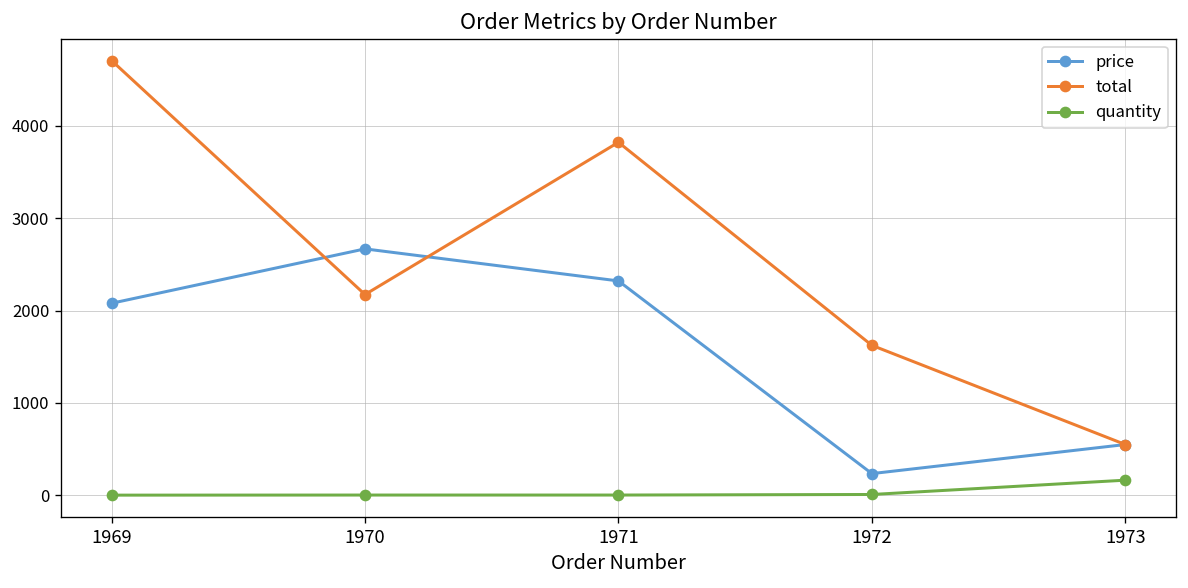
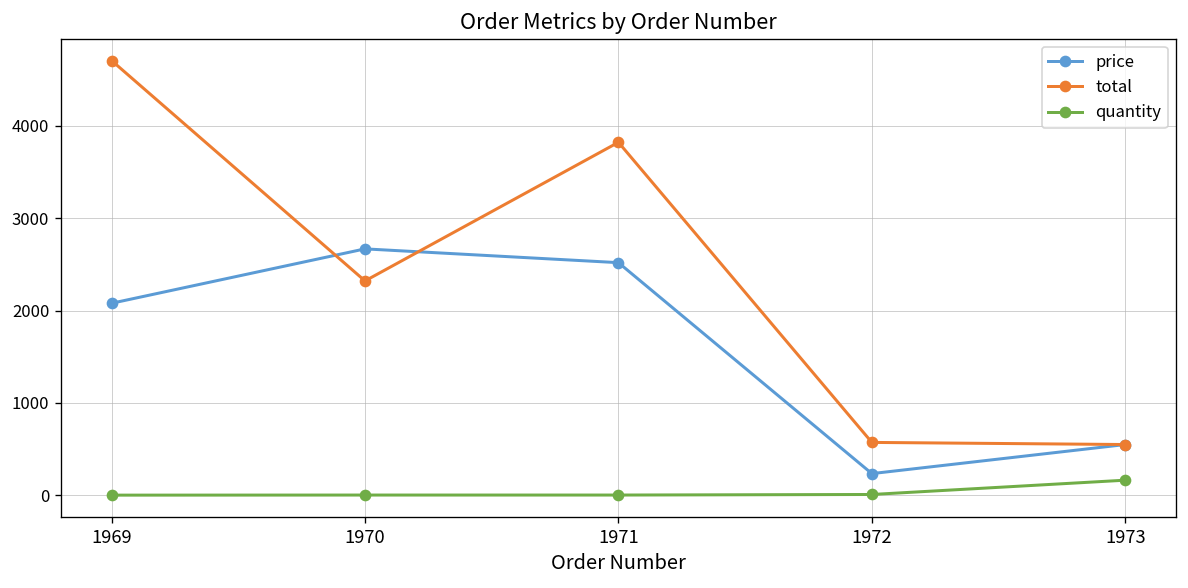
  {
    "price": {
      "1969": 2100,
      "1970": 2700,
-     "1971": 2300,
+     "1971": 2500,
      "1972": 200
    },
    "total": {
      "1969": 4700,
-     "1970": 2200,
+     "1970": 2300,
      "1971": 3800,
-     "1972": 1600
+     "1972": 600
    },
    "quantity": {
      "1969": 0,
      "1970": 0,
      "1971": 0,
      "1972": 0,
      "1973": 200
    }
  }
